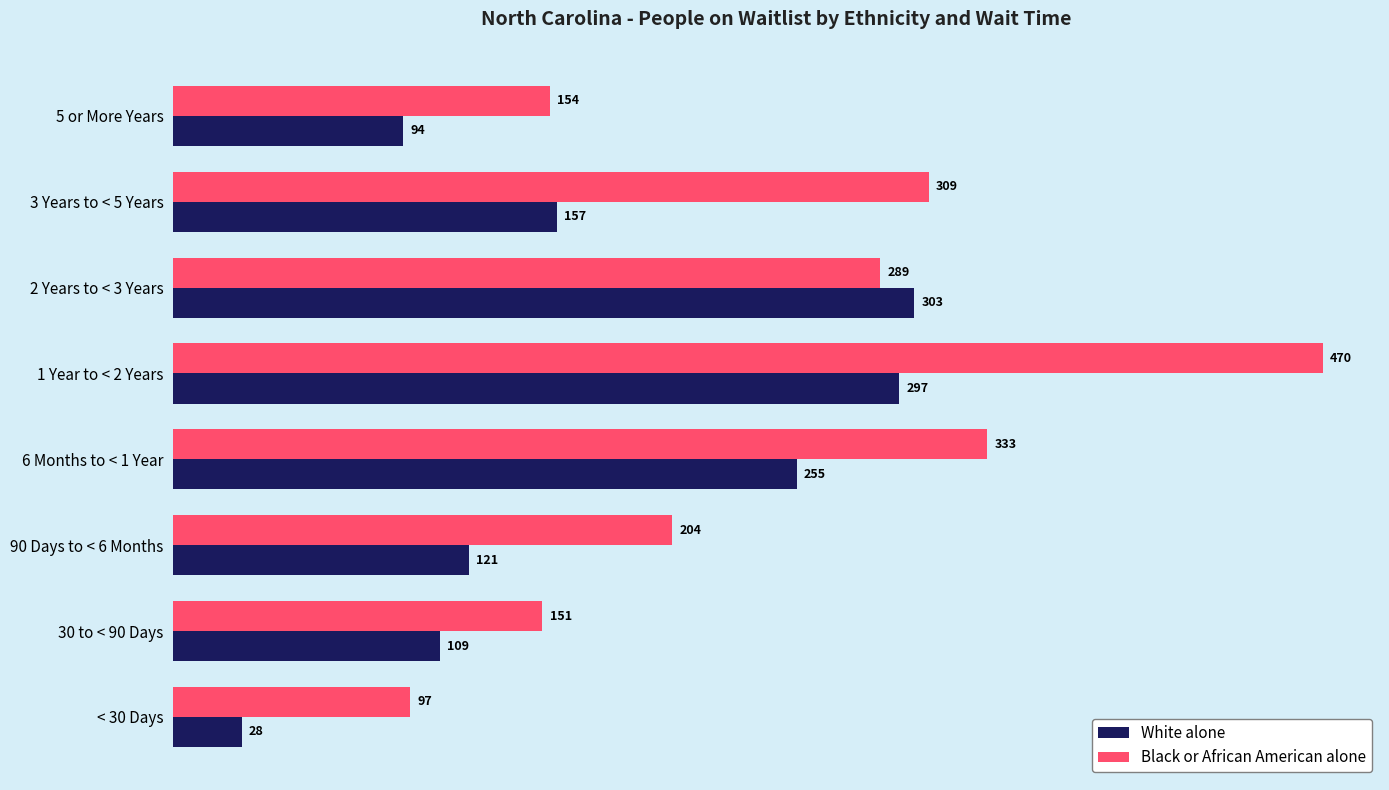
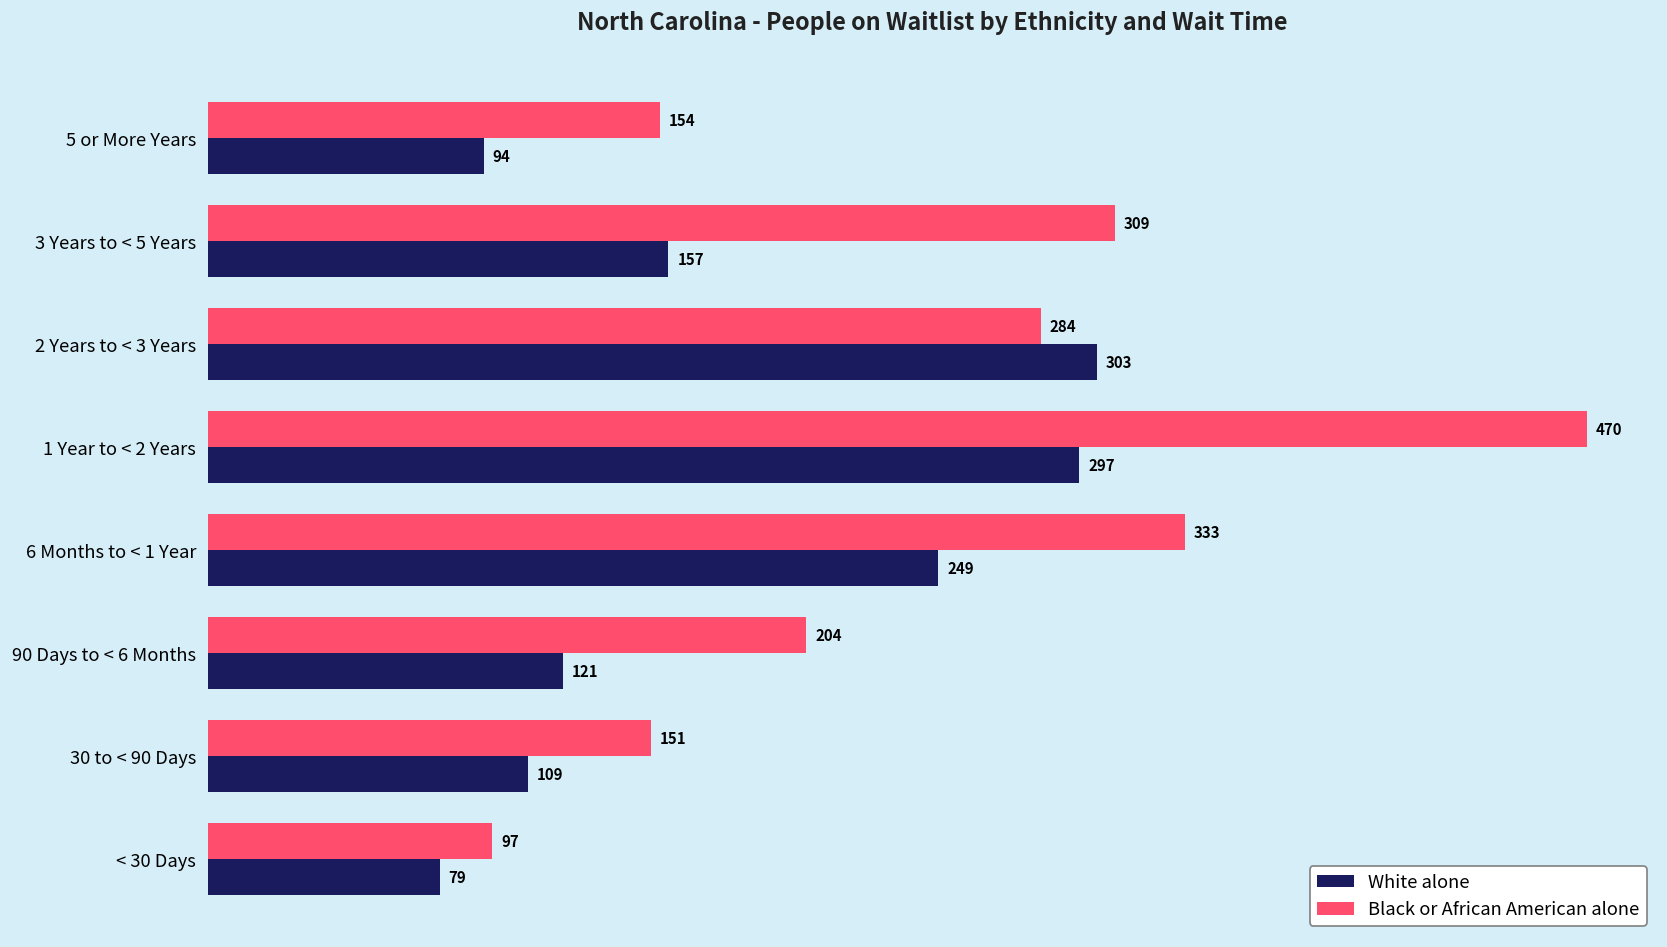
  {
    "White alone": {
      "5 or More Years": 94,
      "3 Years to < 5 Years": 157,
      "2 Years to < 3 Years": 303,
      "1 Year to < 2 Years": 297,
-     "6 Months to < 1 Year": 255,
+     "6 Months to < 1 Year": 249,
      "90 Days to < 6 Months": 121,
      "30 to < 90 Days": 109,
-     "< 30 Days": 28
+     "< 30 Days": 79
    },
    "Black or African American alone": {
      "5 or More Years": 154,
      "3 Years to < 5 Years": 309,
-     "2 Years to < 3 Years": 289,
+     "2 Years to < 3 Years": 284,
      "1 Year to < 2 Years": 470,
      "6 Months to < 1 Year": 333,
      "90 Days to < 6 Months": 204,
      "30 to < 90 Days": 151,
      "< 30 Days": 97
    }
  }
